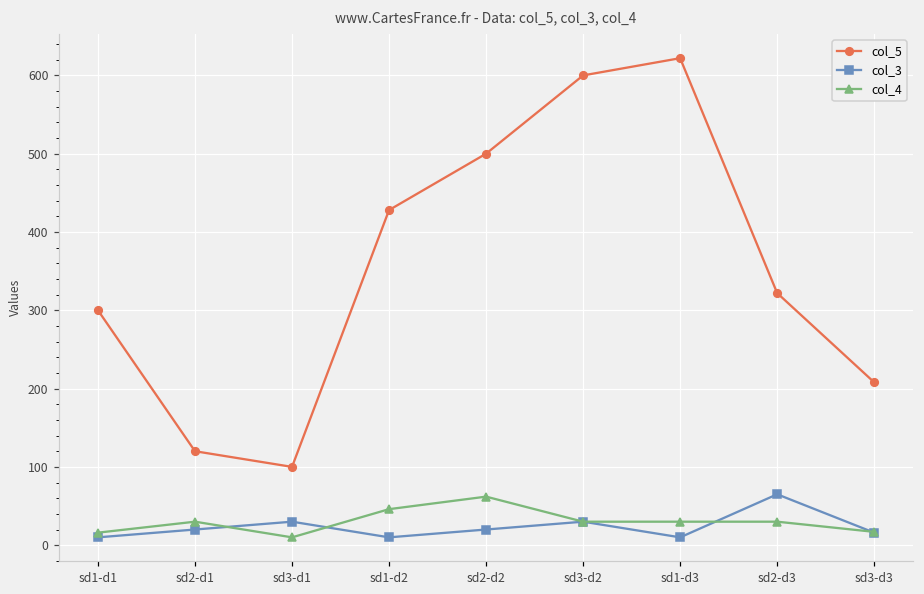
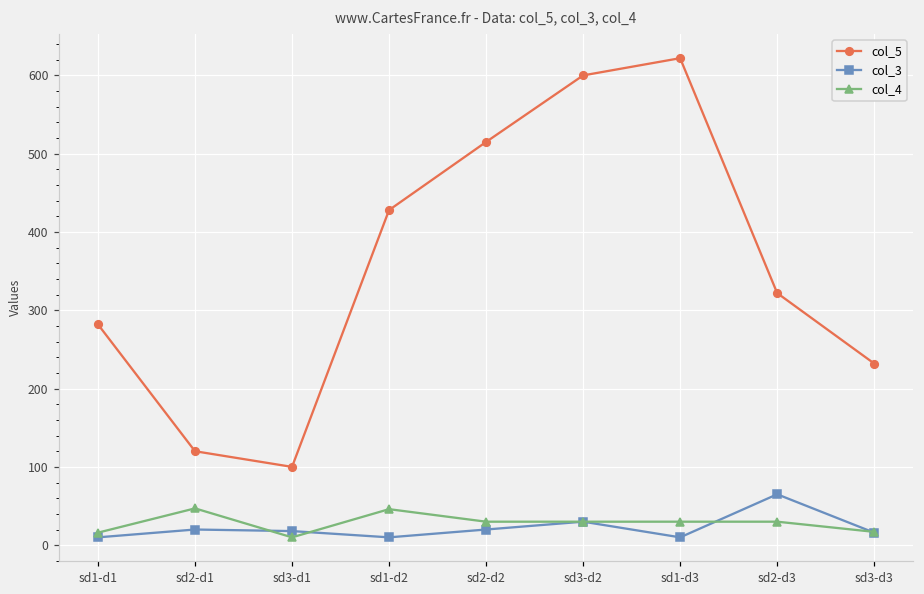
  {
    "col_5": {
-     "sd1-d1": 300,
+     "sd1-d1": 280,
      "sd2-d1": 120,
      "sd3-d1": 100,
      "sd1-d2": 430,
-     "sd2-d2": 500,
+     "sd2-d2": 520,
      "sd3-d2": 600,
      "sd1-d3": 620,
      "sd2-d3": 320,
-     "sd3-d3": 210
+     "sd3-d3": 230
    },
    "col_3": {
      "sd1-d1": 10,
      "sd2-d1": 20,
-     "sd3-d1": 30,
+     "sd3-d1": 20,
      "sd1-d2": 10,
      "sd2-d2": 20,
      "sd1-d3": 10,
      "sd2-d3": 70
    },
    "col_4": {
      "sd1-d1": 20,
-     "sd2-d1": 30,
+     "sd2-d1": 50,
      "sd3-d1": 10,
      "sd1-d2": 50,
-     "sd2-d2": 60,
+     "sd2-d2": 30,
      "sd1-d3": 30,
      "sd2-d3": 30
    }
  }
